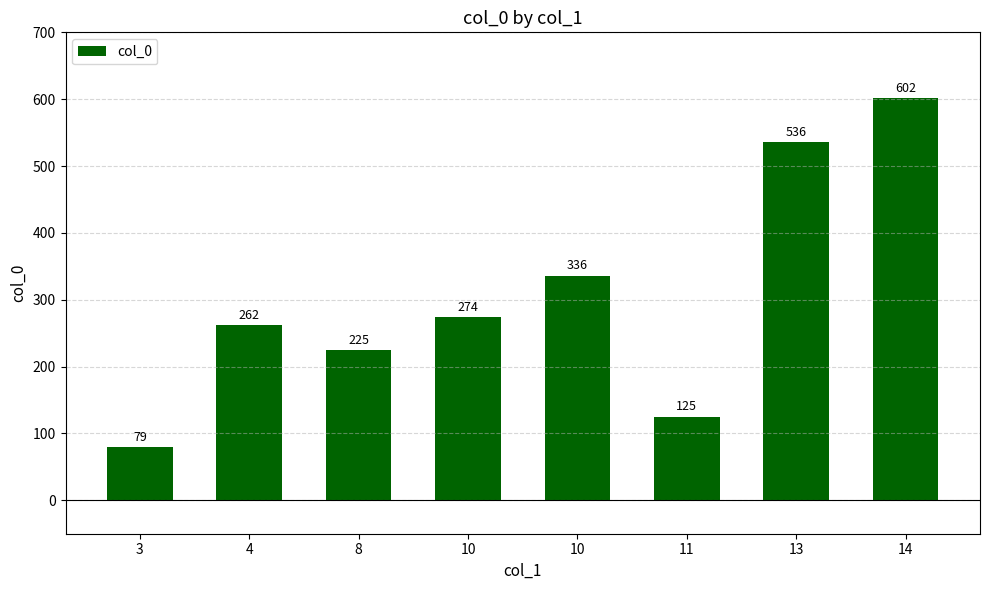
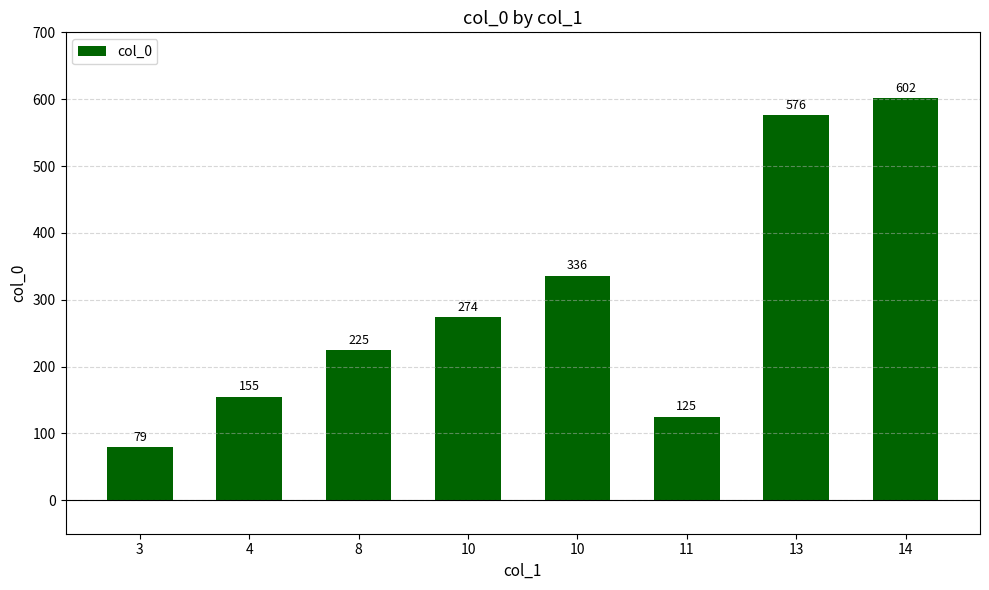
  {
    "3": 79,
-   "4": 262,
+   "4": 155,
    "8": 225,
    "11": 125,
-   "13": 536,
+   "13": 576,
    "14": 602
  }
